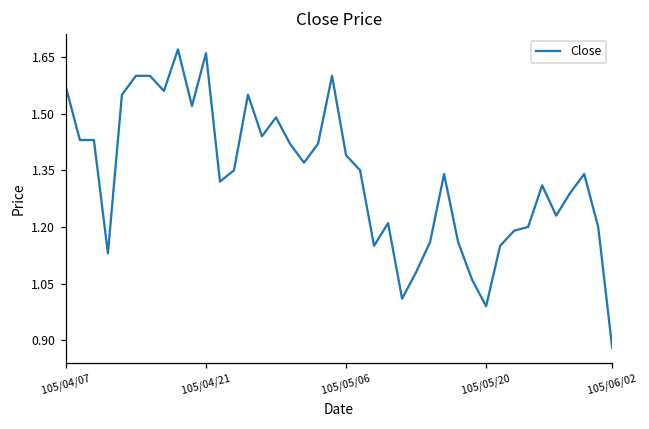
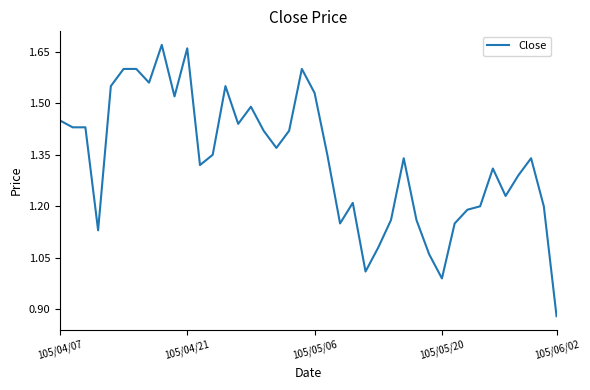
  {
-   "105/04/07": 1.57,
+   "105/04/07": 1.45,
    "105/04/21": 1.66,
-   "105/05/06": 1.39,
+   "105/05/06": 1.53,
    "105/05/20": 0.99,
    "105/06/02": 0.88
  }
